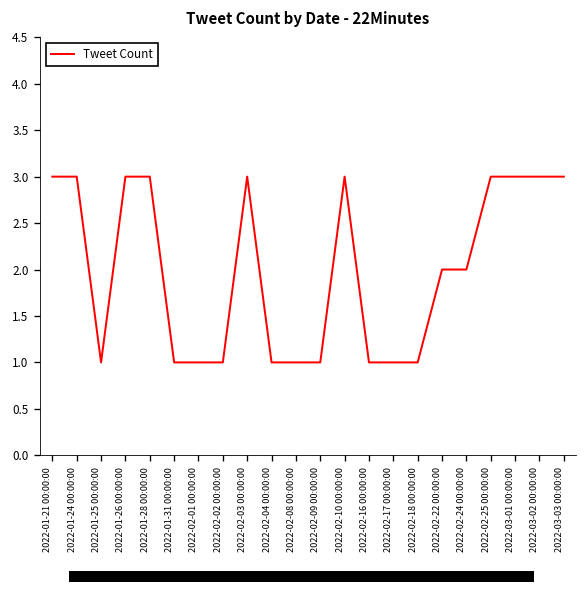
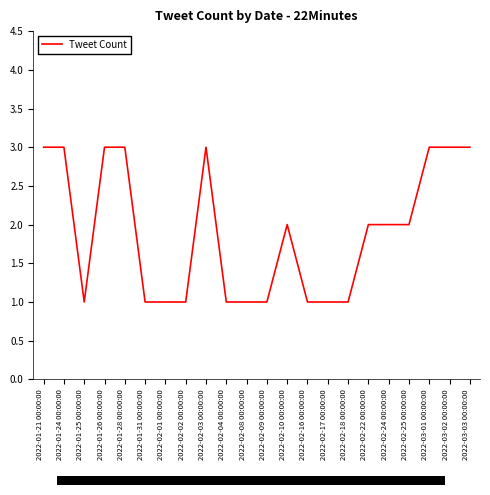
  {
    "2022-01-21 00:00:00": 3,
    "2022-01-24 00:00:00": 3,
    "2022-01-25 00:00:00": 1,
    "2022-01-26 00:00:00": 3,
    "2022-01-28 00:00:00": 3,
    "2022-01-31 00:00:00": 1,
    "2022-02-01 00:00:00": 1,
    "2022-02-02 00:00:00": 1,
    "2022-02-03 00:00:00": 3,
    "2022-02-04 00:00:00": 1,
    "2022-02-08 00:00:00": 1,
    "2022-02-09 00:00:00": 1,
-   "2022-02-10 00:00:00": 3,
+   "2022-02-10 00:00:00": 2,
    "2022-02-16 00:00:00": 1,
    "2022-02-17 00:00:00": 1,
    "2022-02-18 00:00:00": 1,
    "2022-02-22 00:00:00": 2,
    "2022-02-24 00:00:00": 2,
-   "2022-02-25 00:00:00": 3,
+   "2022-02-25 00:00:00": 2,
    "2022-03-01 00:00:00": 3,
    "2022-03-02 00:00:00": 3,
    "2022-03-03 00:00:00": 3
  }
